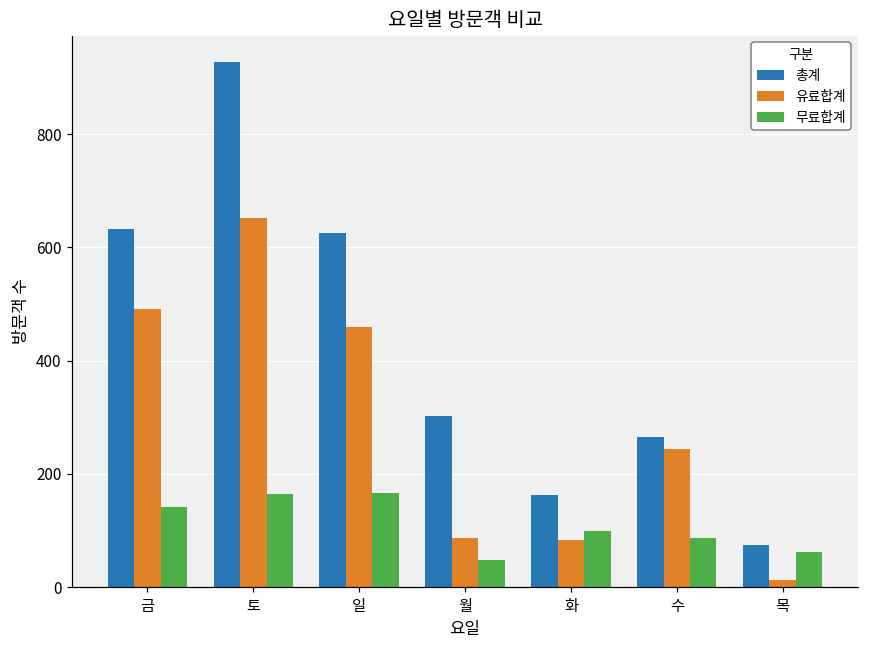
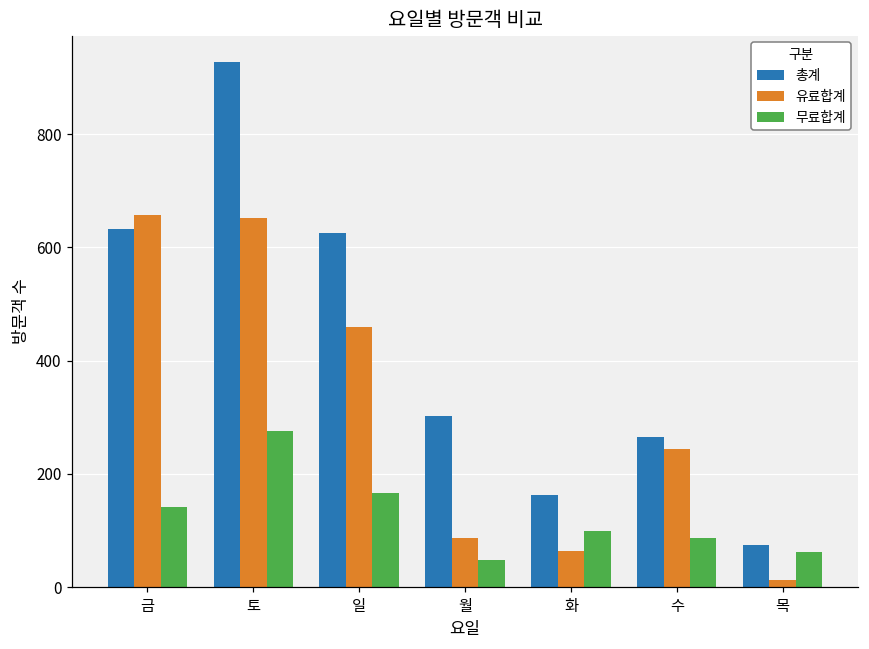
  {
    "총계": {
      "금": 630,
      "토": 930,
      "일": 630,
      "월": 300,
      "화": 160,
      "수": 270,
      "목": 70
    },
    "유료합계": {
-     "금": 490,
+     "금": 660,
      "토": 650,
      "일": 460,
      "월": 90,
-     "화": 80,
+     "화": 60,
      "수": 240,
      "목": 10
    },
    "무료합계": {
      "금": 140,
-     "토": 170,
+     "토": 280,
      "일": 170,
      "월": 50,
      "화": 100,
      "수": 90,
      "목": 60
    }
  }
